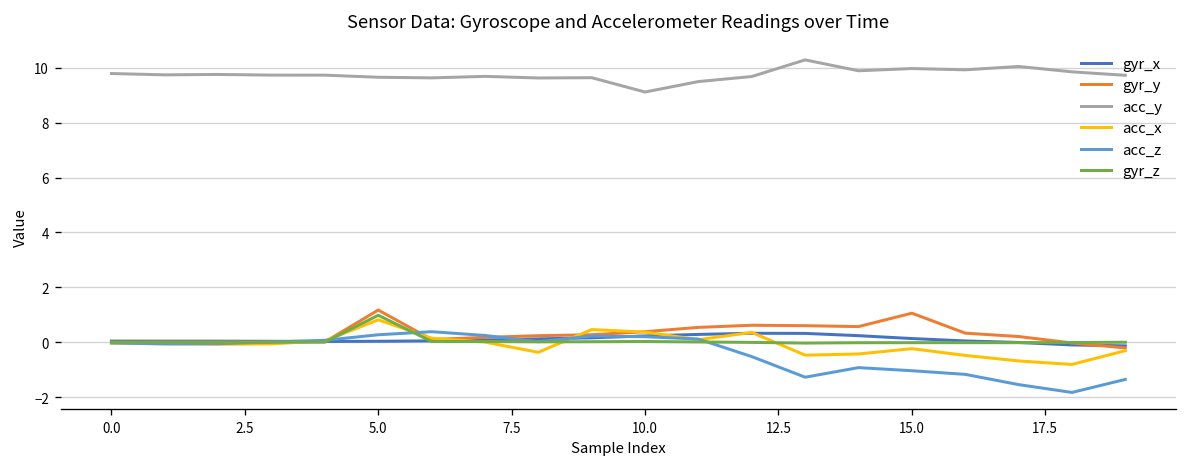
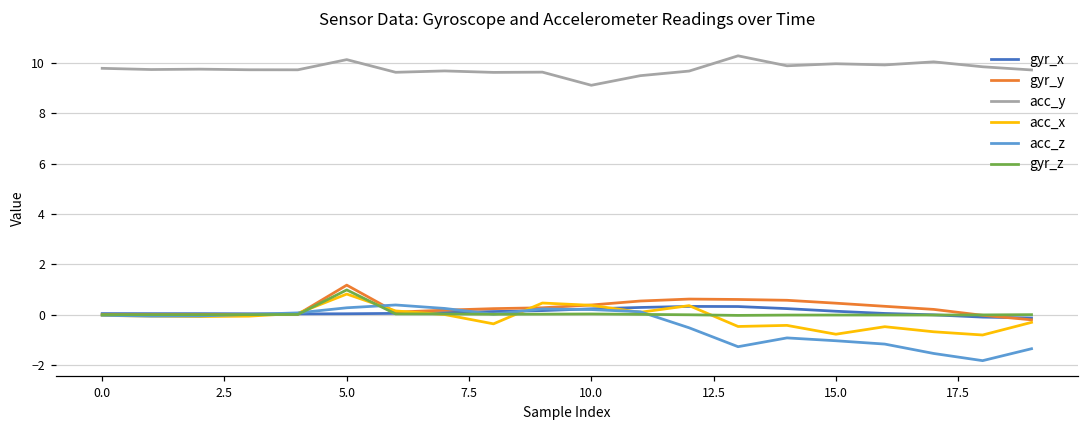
  {
    "gyr_y": {
      "5.0": 1.2,
-     "15.0": 1.1
+     "15.0": 0.5
    },
    "acc_y": {
      "0.0": 9.8,
-     "5.0": 9.7,
+     "5.0": 10.1,
      "10.0": 9.1,
      "15.0": 10.0
    },
    "acc_x": {
      "5.0": 0.8,
-     "15.0": -0.2
+     "15.0": -0.8
    },
    "gyr_z": {
      "5.0": 1.0,
      "10.0": 0.0,
      "15.0": 0.0
    }
  }
